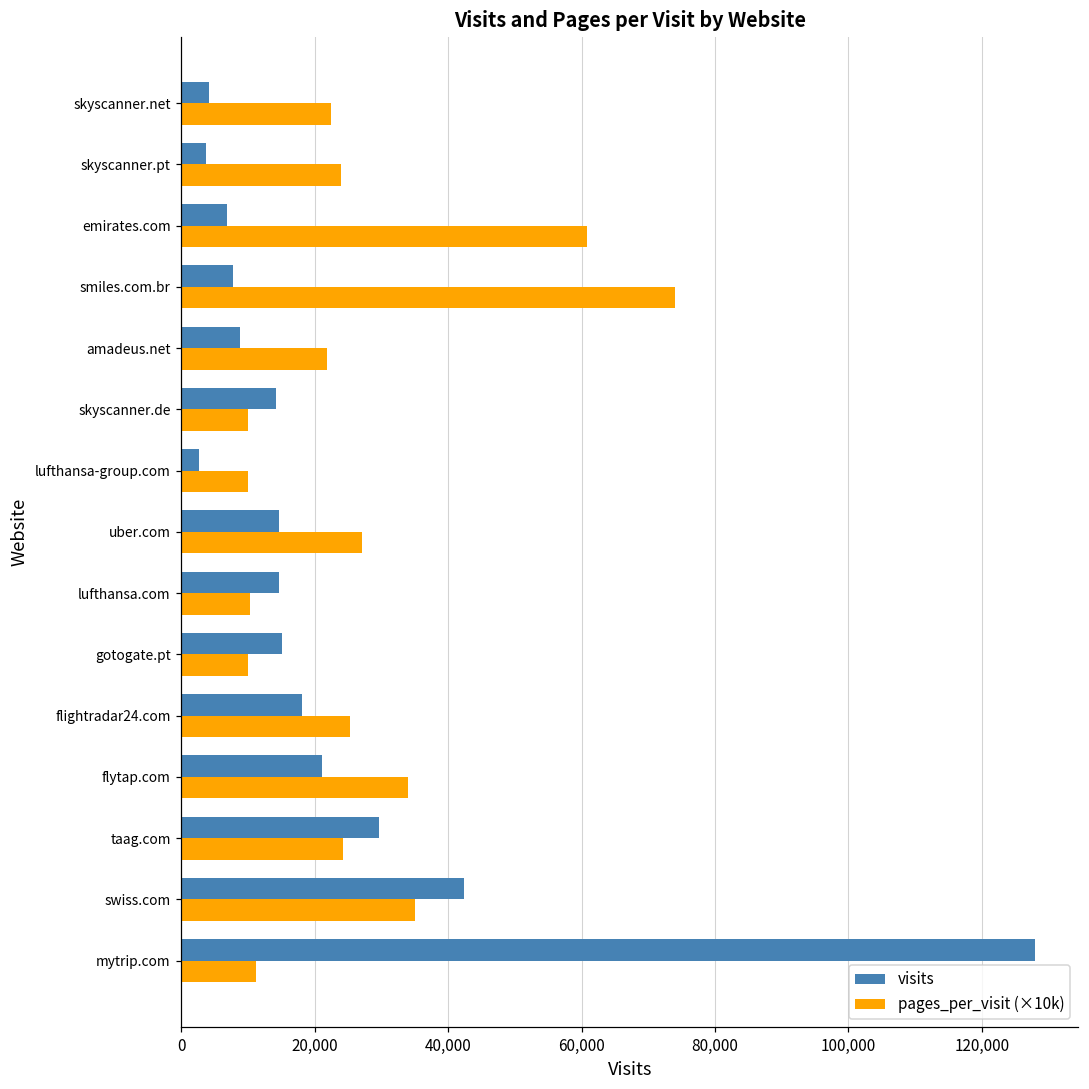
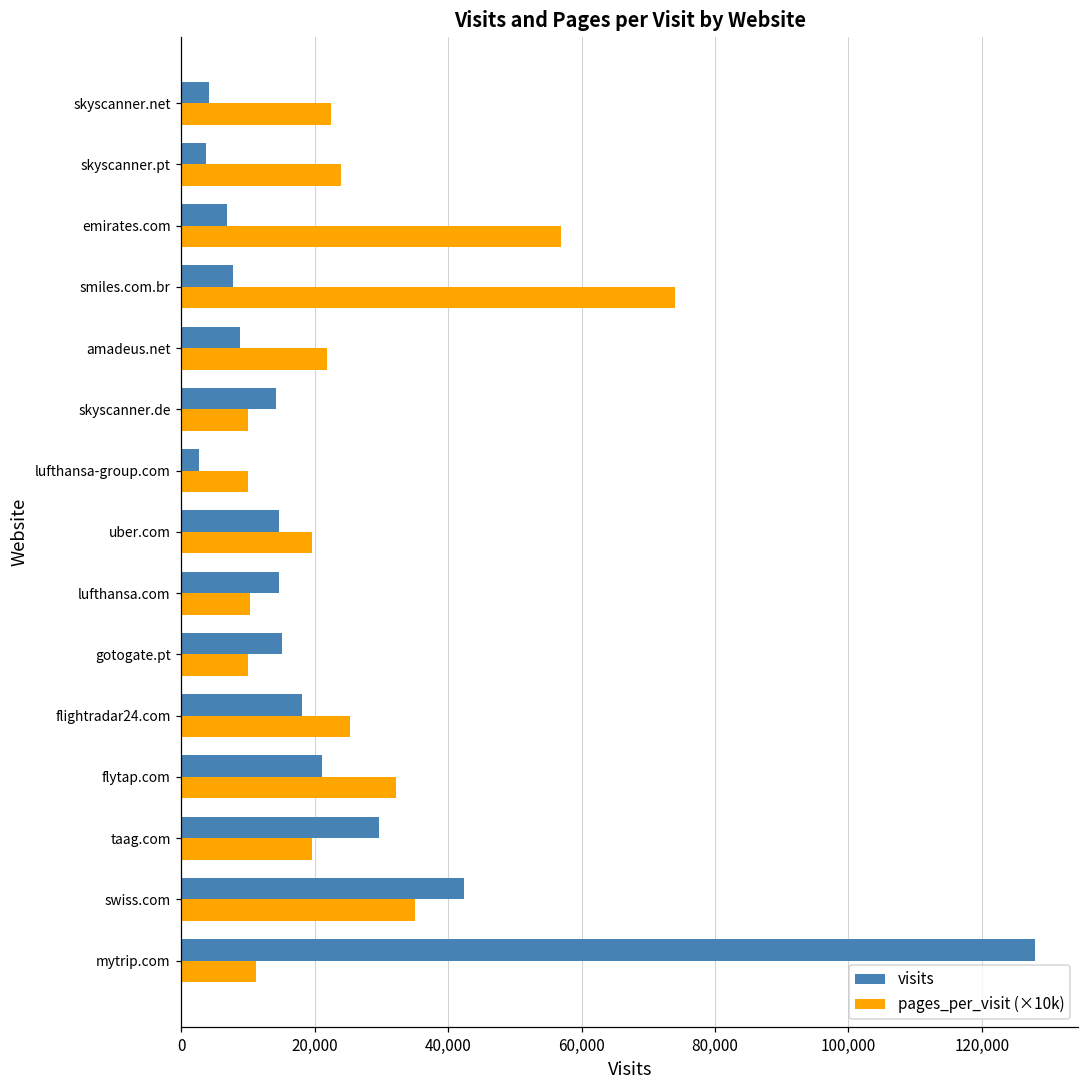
  {
    "visits": {
      "skyscanner.net": "4,000",
      "skyscanner.pt": "4,000",
      "emirates.com": "7,000",
      "smiles.com.br": "8,000",
      "amadeus.net": "9,000",
      "skyscanner.de": "14,000",
      "lufthansa-group.com": "3,000",
      "uber.com": "15,000",
      "lufthansa.com": "15,000",
      "gotogate.pt": "15,000",
      "flightradar24.com": "18,000",
      "flytap.com": "21,000",
      "taag.com": "30,000",
      "swiss.com": "42,000",
      "mytrip.com": "128,000"
    },
    "pages_per_visit (×10k)": {
      "skyscanner.net": "23,000",
      "skyscanner.pt": "24,000",
-     "emirates.com": "61,000",
+     "emirates.com": "57,000",
      "smiles.com.br": "74,000",
      "amadeus.net": "22,000",
      "skyscanner.de": "10,000",
      "lufthansa-group.com": "10,000",
-     "uber.com": "27,000",
+     "uber.com": "20,000",
      "lufthansa.com": "10,000",
      "gotogate.pt": "10,000",
      "flightradar24.com": "25,000",
-     "flytap.com": "34,000",
-     "taag.com": "24,000",
+     "flytap.com": "32,000",
+     "taag.com": "20,000",
      "swiss.com": "35,000",
      "mytrip.com": "11,000"
    }
  }
